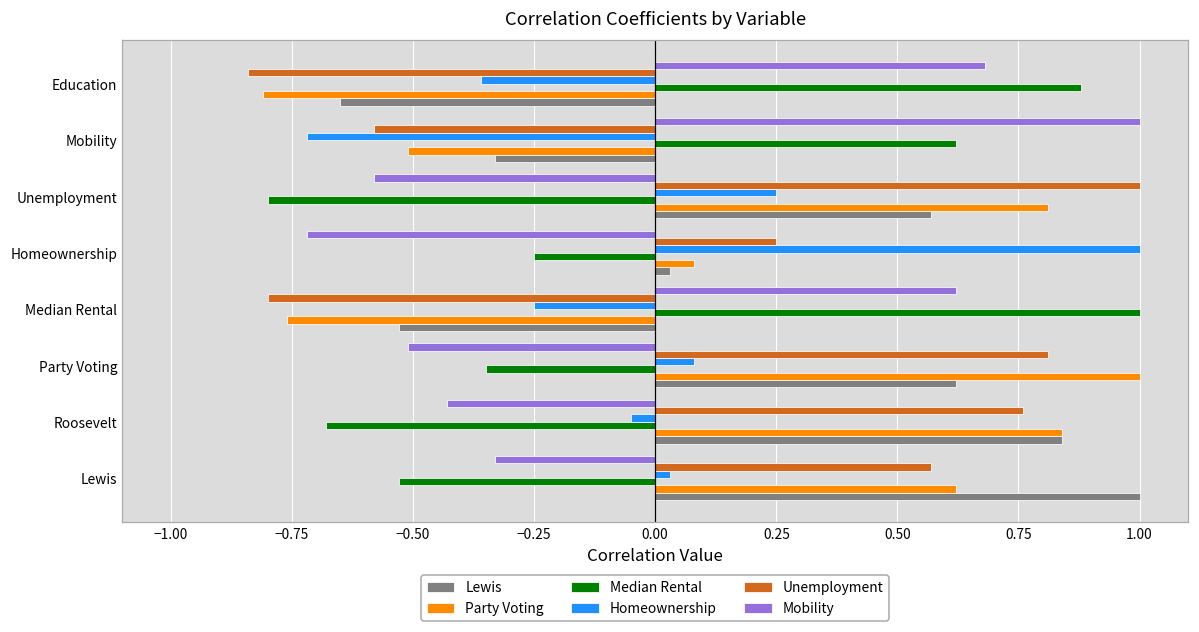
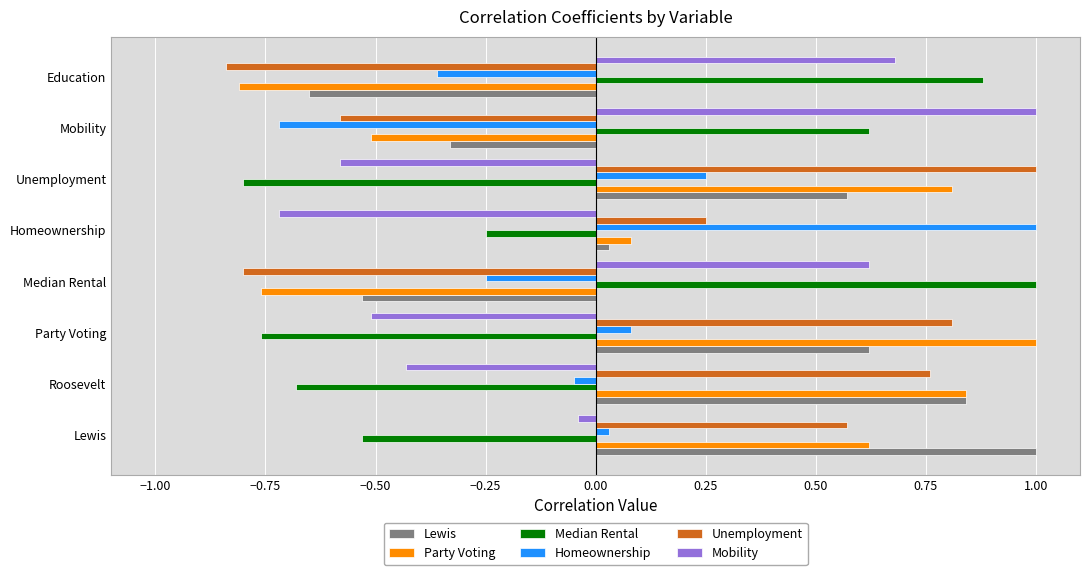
  {
    "Lewis": {
      "Education": -0.65,
      "Mobility": -0.33,
      "Unemployment": 0.57,
      "Homeownership": 0.03,
      "Median Rental": -0.53,
      "Party Voting": 0.62,
      "Roosevelt": 0.84,
      "Lewis": 1.00
    },
    "Party Voting": {
      "Education": -0.81,
      "Mobility": -0.51,
      "Unemployment": 0.81,
      "Homeownership": 0.08,
      "Median Rental": -0.76,
      "Party Voting": 1.00,
      "Roosevelt": 0.84,
      "Lewis": 0.62
    },
    "Median Rental": {
      "Education": 0.88,
      "Mobility": 0.62,
      "Unemployment": -0.80,
      "Homeownership": -0.25,
      "Median Rental": 1.00,
-     "Party Voting": -0.35,
+     "Party Voting": -0.76,
      "Roosevelt": -0.68,
      "Lewis": -0.53
    },
    "Homeownership": {
      "Education": -0.36,
      "Mobility": -0.72,
      "Unemployment": 0.25,
      "Homeownership": 1.00,
      "Median Rental": -0.25,
      "Party Voting": 0.08,
      "Roosevelt": -0.05,
      "Lewis": 0.03
    },
    "Unemployment": {
      "Education": -0.84,
      "Mobility": -0.58,
      "Unemployment": 1.00,
      "Homeownership": 0.25,
      "Median Rental": -0.80,
      "Party Voting": 0.81,
      "Roosevelt": 0.76,
      "Lewis": 0.57
    },
    "Mobility": {
      "Education": 0.68,
      "Mobility": 1.00,
      "Unemployment": -0.58,
      "Homeownership": -0.72,
      "Median Rental": 0.62,
      "Party Voting": -0.51,
      "Roosevelt": -0.43,
-     "Lewis": -0.33
+     "Lewis": -0.04
    }
  }
